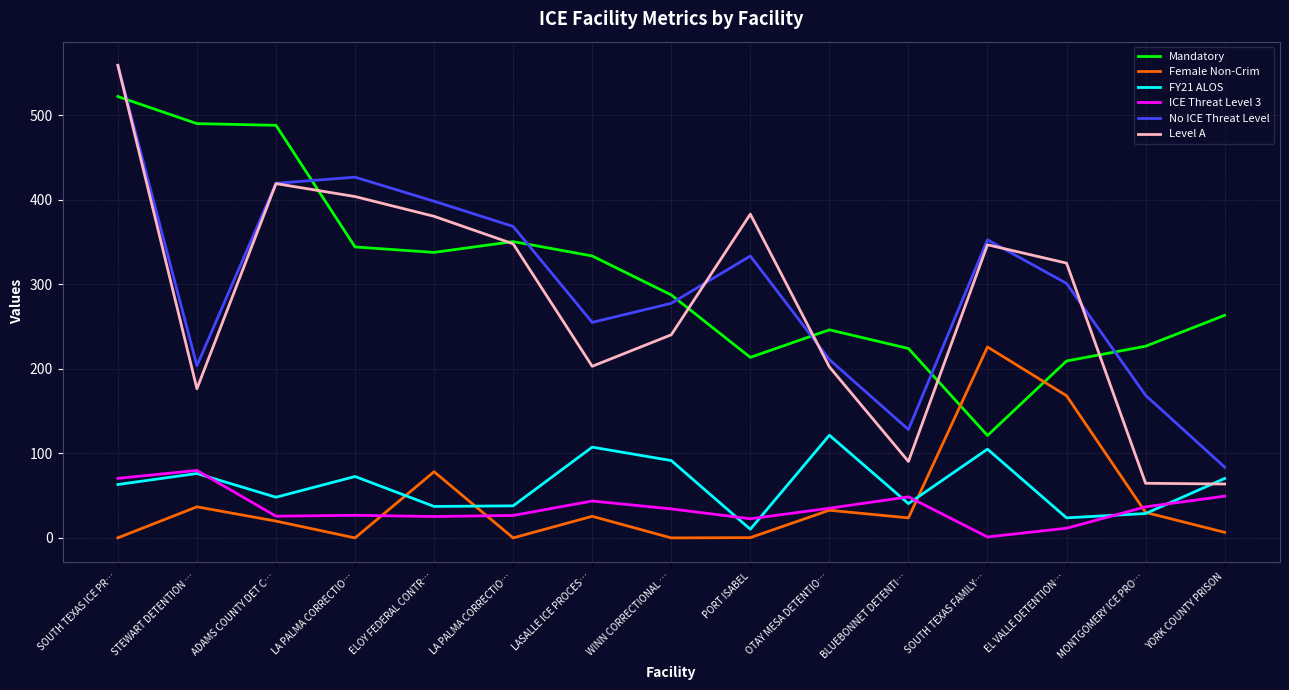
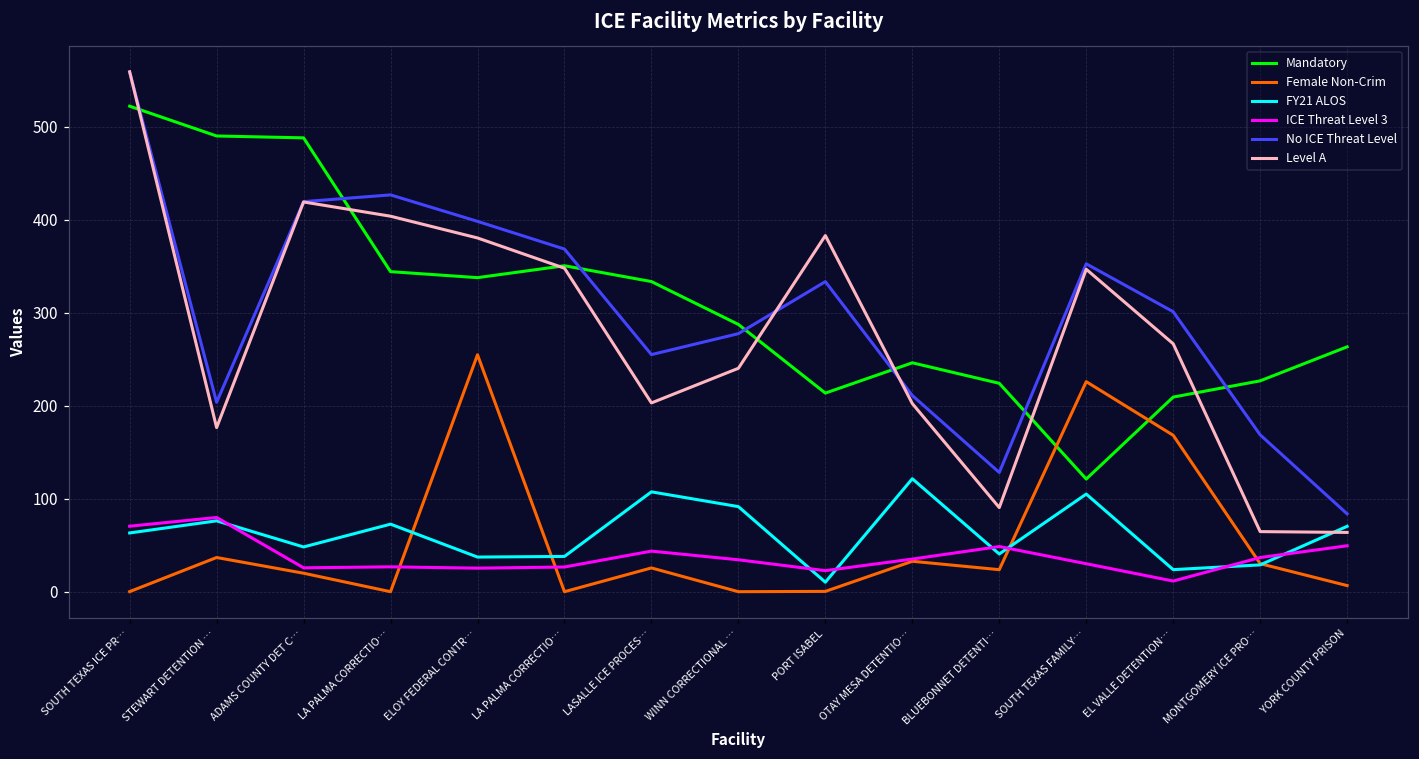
  {
    "Mandatory": {
      "SOUTH TEXAS ICE PR…": 520,
      "STEWART DETENTION …": 490,
      "ADAMS COUNTY DET C…": 490,
      "ELOY FEDERAL CONTR…": 340,
      "LASALLE ICE PROCES…": 330,
      "WINN CORRECTIONAL …": 290,
      "PORT ISABEL": 210,
      "OTAY MESA DETENTIO…": 250,
      "BLUEBONNET DETENTI…": 220,
      "SOUTH TEXAS FAMILY…": 120,
      "EL VALLE DETENTION…": 210,
      "MONTGOMERY ICE PRO…": 230,
      "YORK COUNTY PRISON": 260
    },
    "Female Non-Crim": {
      "SOUTH TEXAS ICE PR…": 0,
      "STEWART DETENTION …": 40,
      "ADAMS COUNTY DET C…": 20,
-     "ELOY FEDERAL CONTR…": 80,
+     "ELOY FEDERAL CONTR…": 250,
      "LASALLE ICE PROCES…": 30,
      "WINN CORRECTIONAL …": 0,
      "PORT ISABEL": 0,
      "BLUEBONNET DETENTI…": 20,
      "SOUTH TEXAS FAMILY…": 230,
      "EL VALLE DETENTION…": 170,
      "YORK COUNTY PRISON": 10
    },
    "FY21 ALOS": {
      "SOUTH TEXAS ICE PR…": 60,
      "STEWART DETENTION …": 80,
      "ADAMS COUNTY DET C…": 50,
      "ELOY FEDERAL CONTR…": 40,
      "LASALLE ICE PROCES…": 110,
      "WINN CORRECTIONAL …": 90,
      "PORT ISABEL": 10,
      "OTAY MESA DETENTIO…": 120,
      "BLUEBONNET DETENTI…": 40,
      "SOUTH TEXAS FAMILY…": 100,
      "EL VALLE DETENTION…": 20,
      "YORK COUNTY PRISON": 70
    },
    "ICE Threat Level 3": {
      "SOUTH TEXAS ICE PR…": 70,
      "STEWART DETENTION …": 80,
      "ADAMS COUNTY DET C…": 30,
      "ELOY FEDERAL CONTR…": 30,
      "LASALLE ICE PROCES…": 40,
      "WINN CORRECTIONAL …": 30,
      "PORT ISABEL": 20,
      "BLUEBONNET DETENTI…": 50,
-     "SOUTH TEXAS FAMILY…": 0,
+     "SOUTH TEXAS FAMILY…": 30,
      "EL VALLE DETENTION…": 10,
      "MONTGOMERY ICE PRO…": 40,
      "YORK COUNTY PRISON": 50
    },
    "No ICE Threat Level": {
      "STEWART DETENTION …": 200,
      "ELOY FEDERAL CONTR…": 400,
      "LASALLE ICE PROCES…": 250,
      "WINN CORRECTIONAL …": 280,
      "PORT ISABEL": 330,
      "OTAY MESA DETENTIO…": 210,
      "BLUEBONNET DETENTI…": 130,
      "SOUTH TEXAS FAMILY…": 350,
      "EL VALLE DETENTION…": 300,
      "MONTGOMERY ICE PRO…": 170,
      "YORK COUNTY PRISON": 80
    },
    "Level A": {
      "STEWART DETENTION …": 180,
      "ELOY FEDERAL CONTR…": 380,
      "LASALLE ICE PROCES…": 200,
      "WINN CORRECTIONAL …": 240,
      "PORT ISABEL": 380,
      "OTAY MESA DETENTIO…": 200,
      "BLUEBONNET DETENTI…": 90,
      "SOUTH TEXAS FAMILY…": 350,
-     "EL VALLE DETENTION…": 320,
+     "EL VALLE DETENTION…": 270,
      "MONTGOMERY ICE PRO…": 60,
      "YORK COUNTY PRISON": 60
    }
  }
